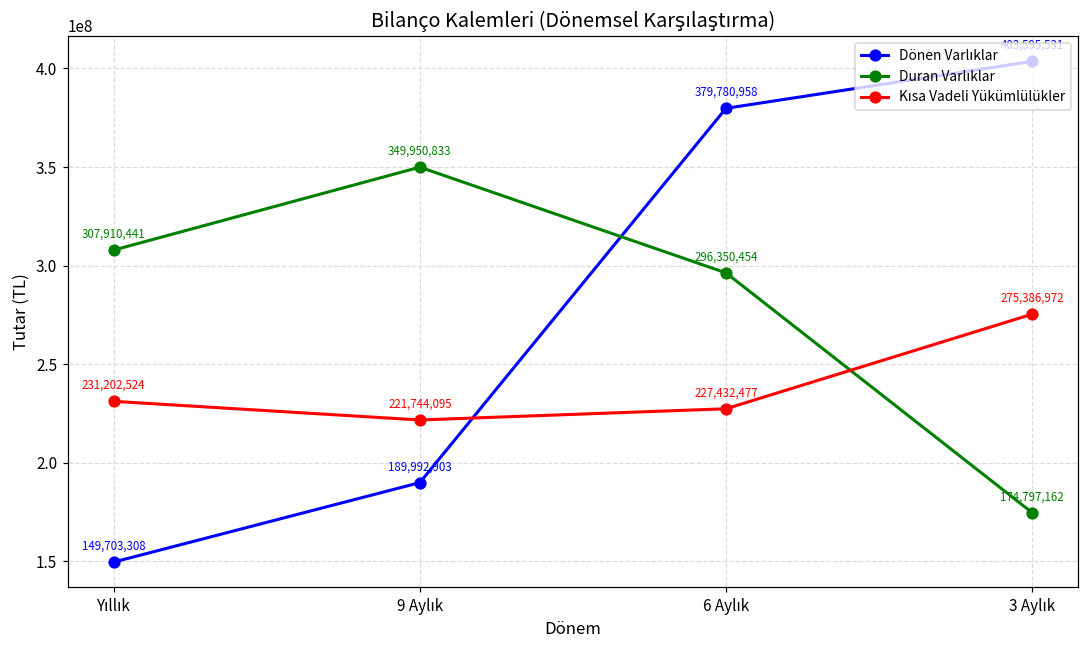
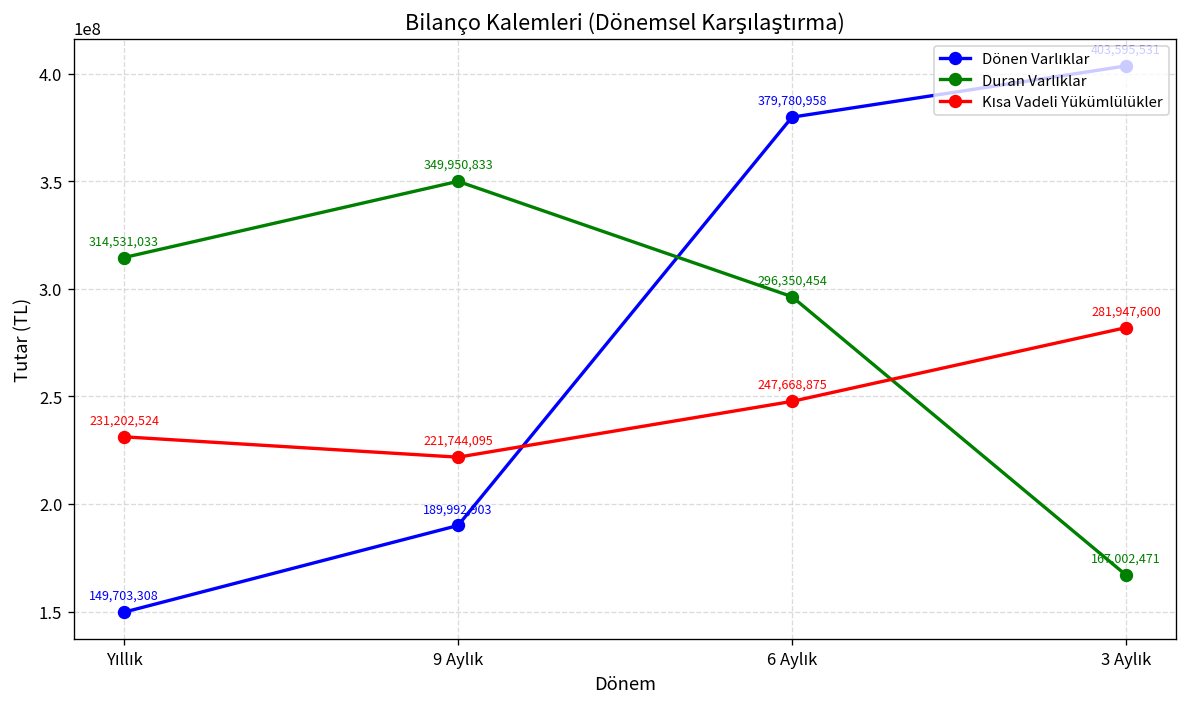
  {
    "Dönen Varlıklar": {
      "Yıllık": "149,703,308",
      "9 Aylık": "189,992,903",
      "6 Aylık": "379,780,958"
    },
    "Duran Varlıklar": {
-     "Yıllık": "307,910,441",
+     "Yıllık": "314,531,033",
      "9 Aylık": "349,950,833",
      "6 Aylık": "296,350,454",
-     "3 Aylık": "174,797,162"
+     "3 Aylık": "167,002,471"
    },
    "Kısa Vadeli Yükümlülükler": {
      "Yıllık": "231,202,524",
      "9 Aylık": "221,744,095",
-     "6 Aylık": "227,432,477",
-     "3 Aylık": "275,386,972"
+     "6 Aylık": "247,668,875",
+     "3 Aylık": "281,947,600"
    }
  }
